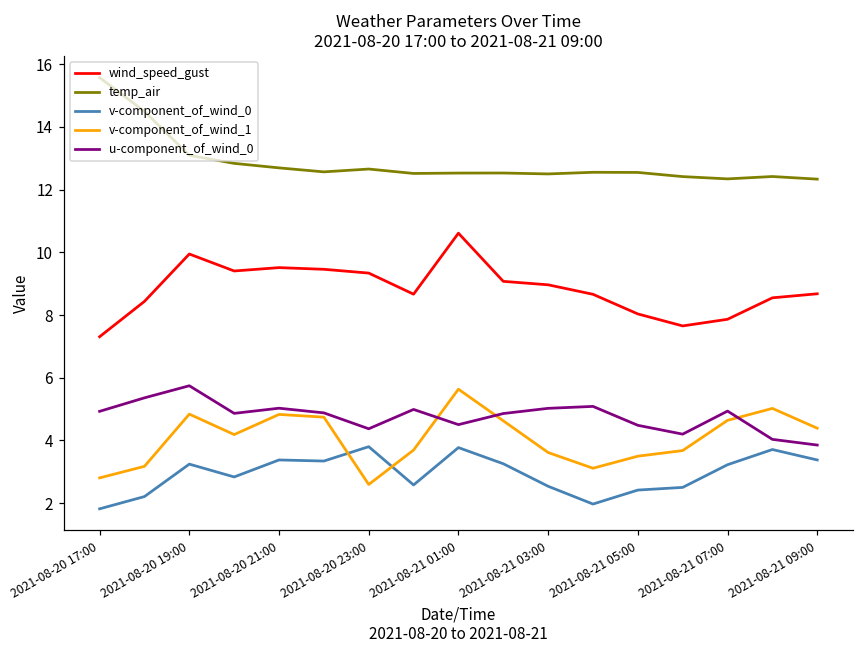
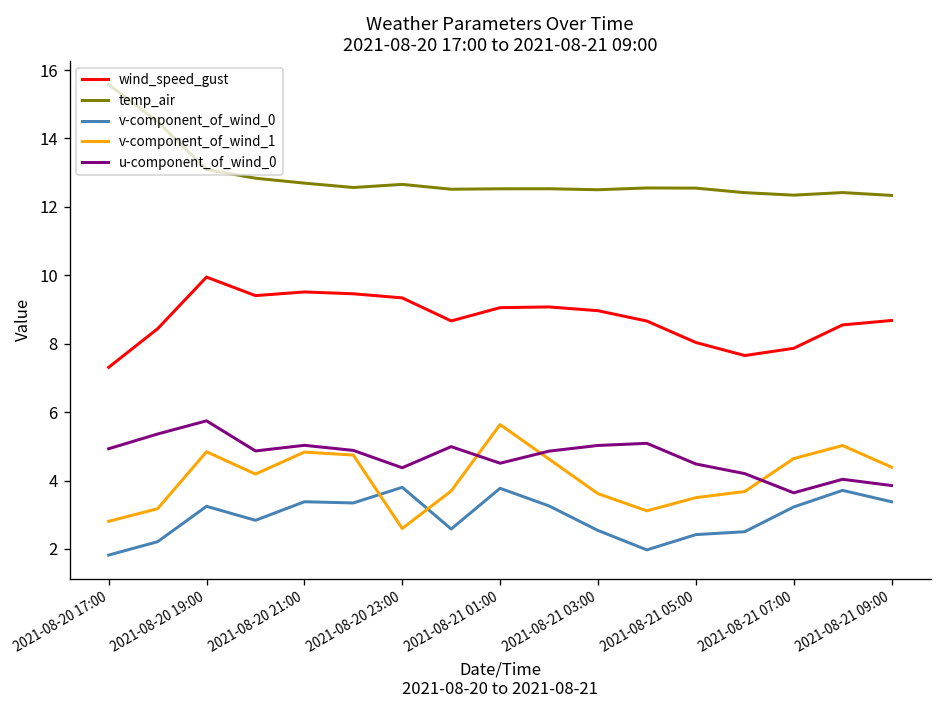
  {
    "wind_speed_gust": {
      "2021-08-20 17:00": 7.3,
      "2021-08-20 19:00": 9.9,
      "2021-08-20 21:00": 9.5,
      "2021-08-20 23:00": 9.3,
-     "2021-08-21 01:00": 10.6,
+     "2021-08-21 01:00": 9.1,
      "2021-08-21 03:00": 9.0,
      "2021-08-21 05:00": 8.0,
      "2021-08-21 07:00": 7.9,
      "2021-08-21 09:00": 8.7
    },
    "temp_air": {
      "2021-08-20 19:00": 13.1,
      "2021-08-20 21:00": 12.7,
      "2021-08-20 23:00": 12.7,
      "2021-08-21 01:00": 12.5,
      "2021-08-21 03:00": 12.5,
      "2021-08-21 05:00": 12.5,
      "2021-08-21 07:00": 12.3,
      "2021-08-21 09:00": 12.3
    },
    "v-component_of_wind_0": {
      "2021-08-20 17:00": 1.8,
      "2021-08-20 19:00": 3.2,
      "2021-08-20 21:00": 3.4,
      "2021-08-20 23:00": 3.8,
      "2021-08-21 01:00": 3.8,
      "2021-08-21 03:00": 2.5,
      "2021-08-21 05:00": 2.4,
      "2021-08-21 07:00": 3.2,
      "2021-08-21 09:00": 3.4
    },
    "v-component_of_wind_1": {
      "2021-08-20 17:00": 2.8,
      "2021-08-20 19:00": 4.8,
      "2021-08-20 21:00": 4.8,
      "2021-08-20 23:00": 2.6,
      "2021-08-21 01:00": 5.6,
      "2021-08-21 03:00": 3.6,
      "2021-08-21 05:00": 3.5,
      "2021-08-21 07:00": 4.6,
      "2021-08-21 09:00": 4.4
    },
    "u-component_of_wind_0": {
      "2021-08-20 17:00": 4.9,
      "2021-08-20 19:00": 5.7,
      "2021-08-20 21:00": 5.0,
      "2021-08-20 23:00": 4.4,
      "2021-08-21 01:00": 4.5,
      "2021-08-21 03:00": 5.0,
      "2021-08-21 05:00": 4.5,
-     "2021-08-21 07:00": 4.9,
+     "2021-08-21 07:00": 3.6,
      "2021-08-21 09:00": 3.9
    }
  }
